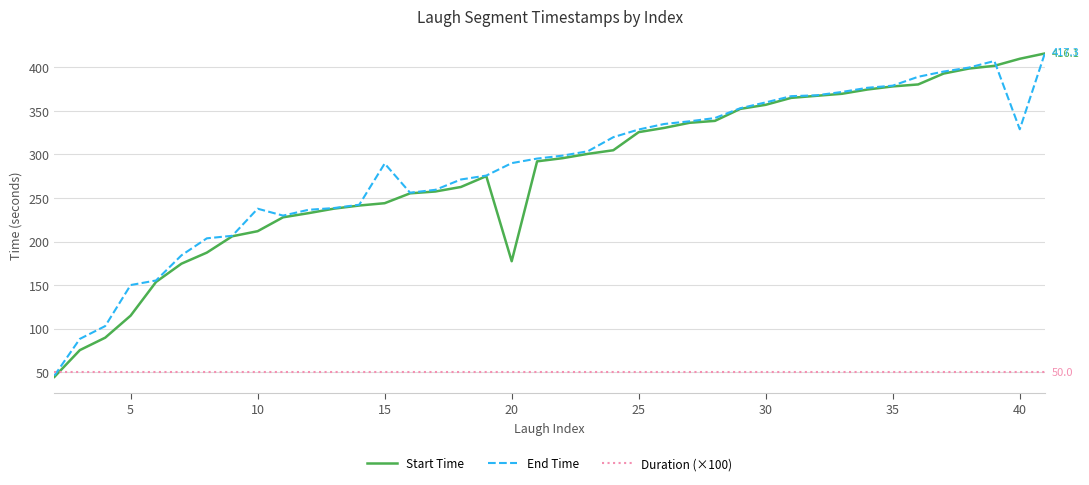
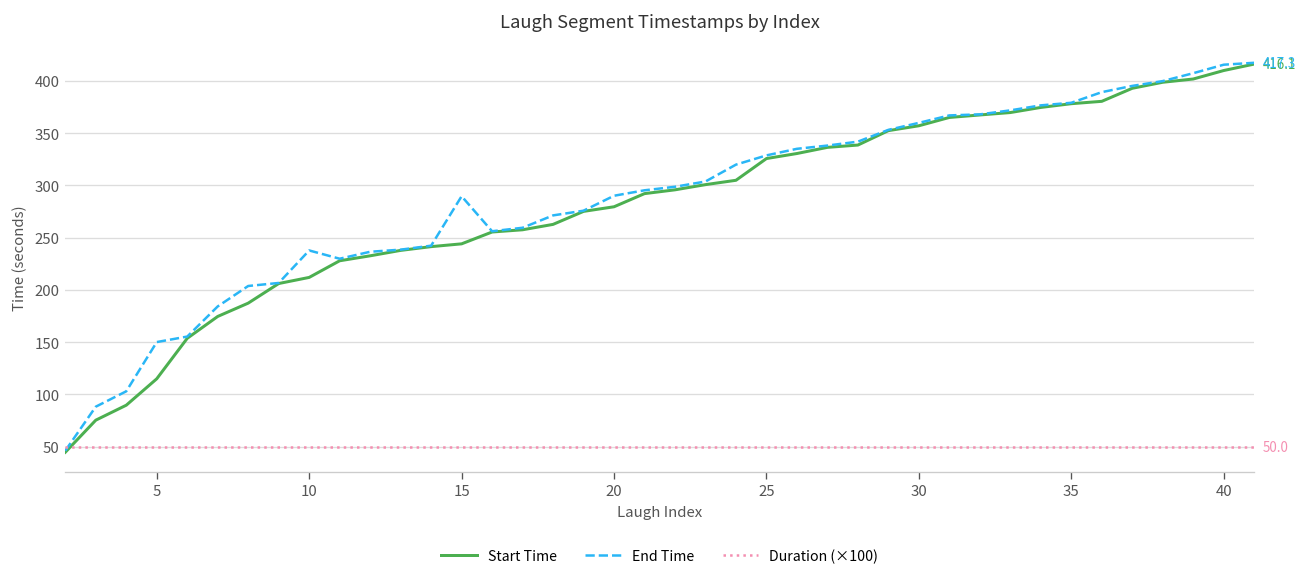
  {
    "Start Time": {
      "5": 110,
      "10": 210,
      "15": 240,
-     "20": 180,
+     "20": 280,
      "25": 330,
      "40": 410
    },
    "End Time": {
      "5": 150,
      "10": 240,
      "15": 290,
      "20": 290,
      "25": 330,
-     "40": 330
+     "40": 420
    },
    "Duration (×100)": {
      "5": 50,
      "10": 50,
      "15": 50,
      "20": 50,
      "25": 50,
      "30": 50,
      "35": 50,
      "40": 50
    }
  }
